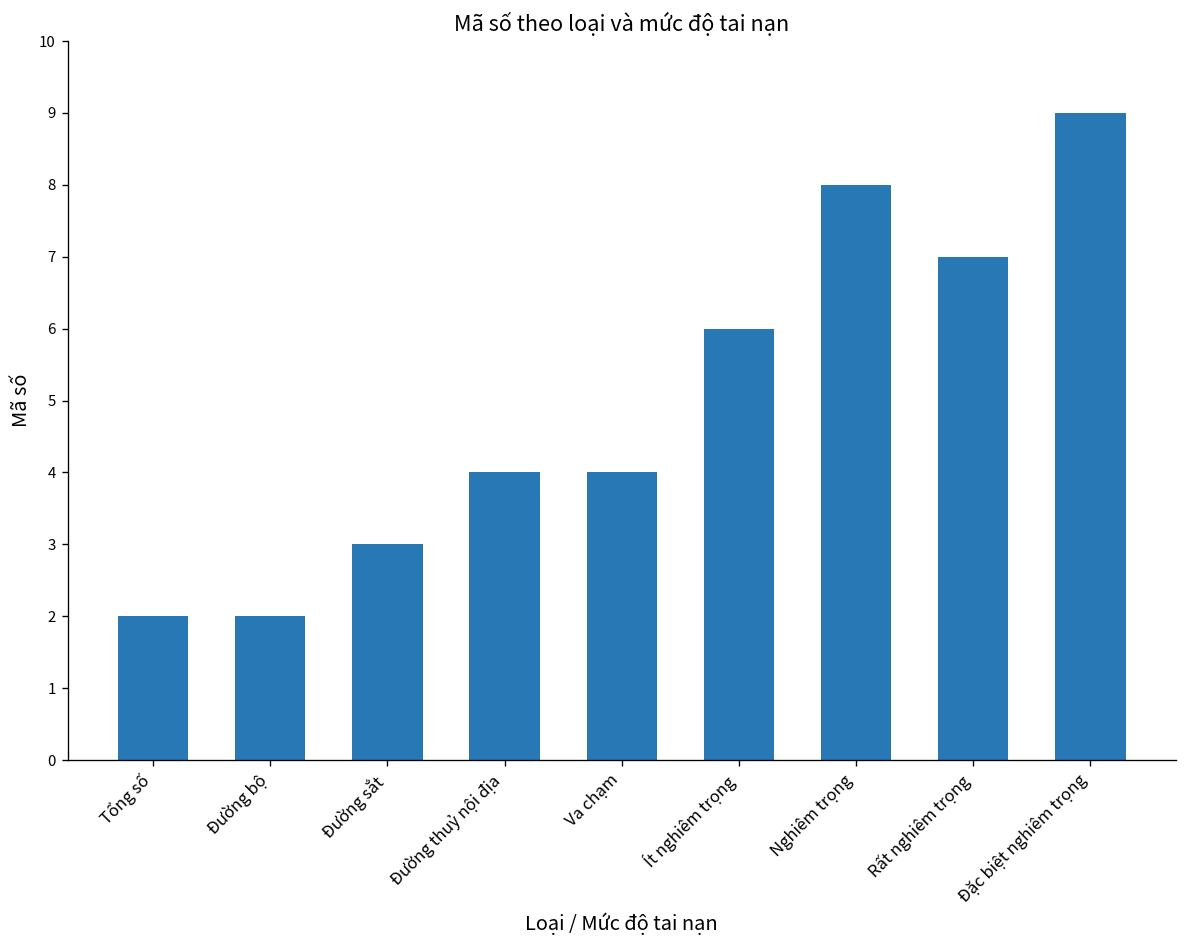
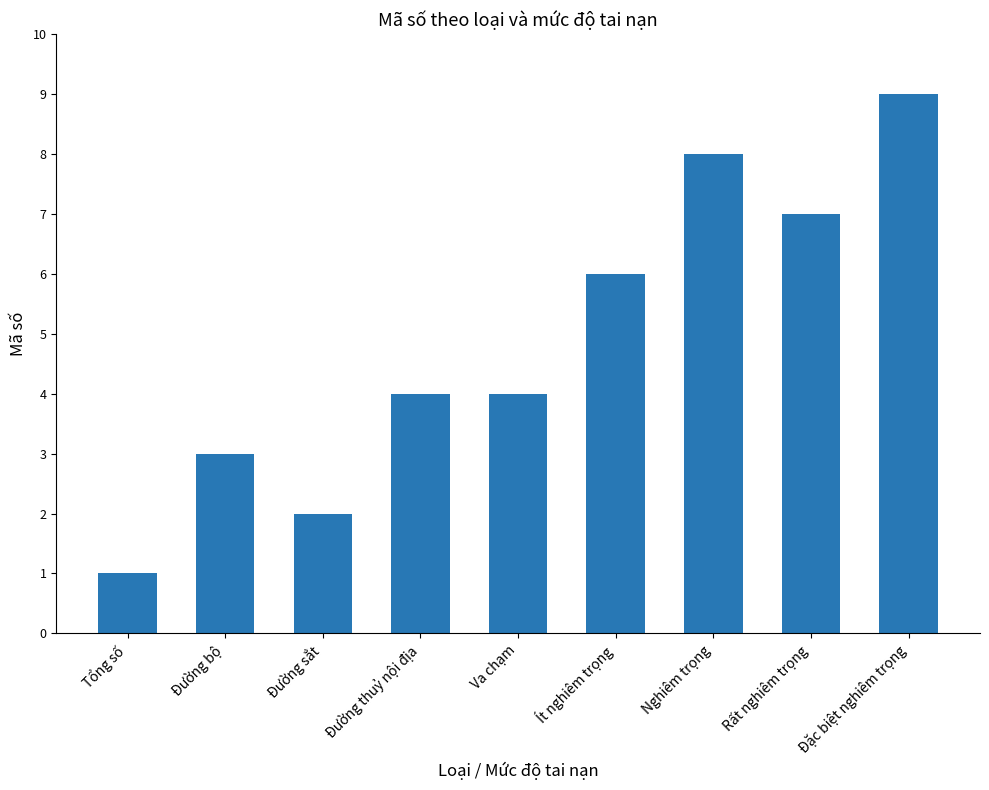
  {
-   "Tổng số": 2,
-   "Đường bộ": 2,
-   "Đường sắt": 3,
+   "Tổng số": 1,
+   "Đường bộ": 3,
+   "Đường sắt": 2,
    "Đường thuỷ nội địa": 4,
    "Va chạm": 4,
    "Ít nghiêm trọng": 6,
    "Nghiêm trọng": 8,
    "Rất nghiêm trọng": 7,
    "Đặc biệt nghiêm trọng": 9
  }
